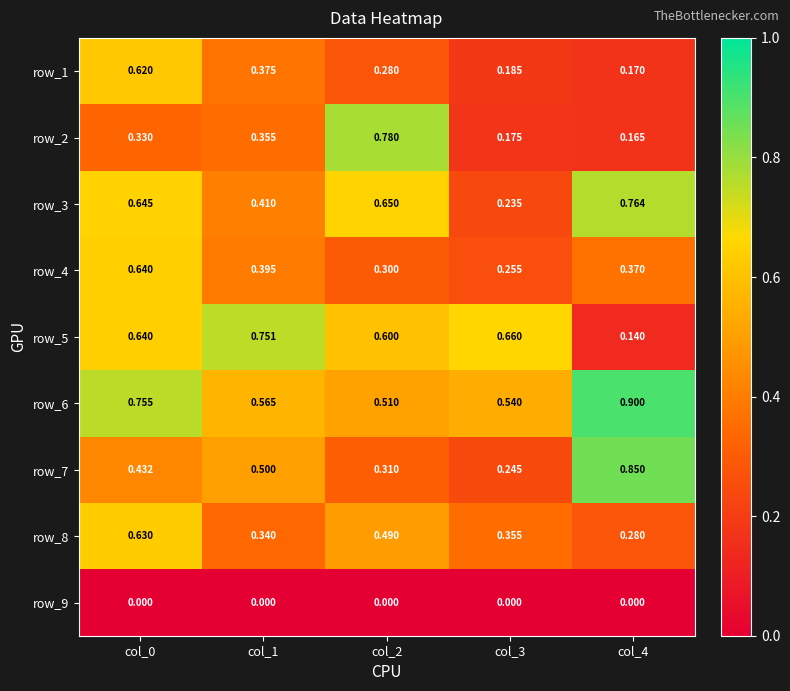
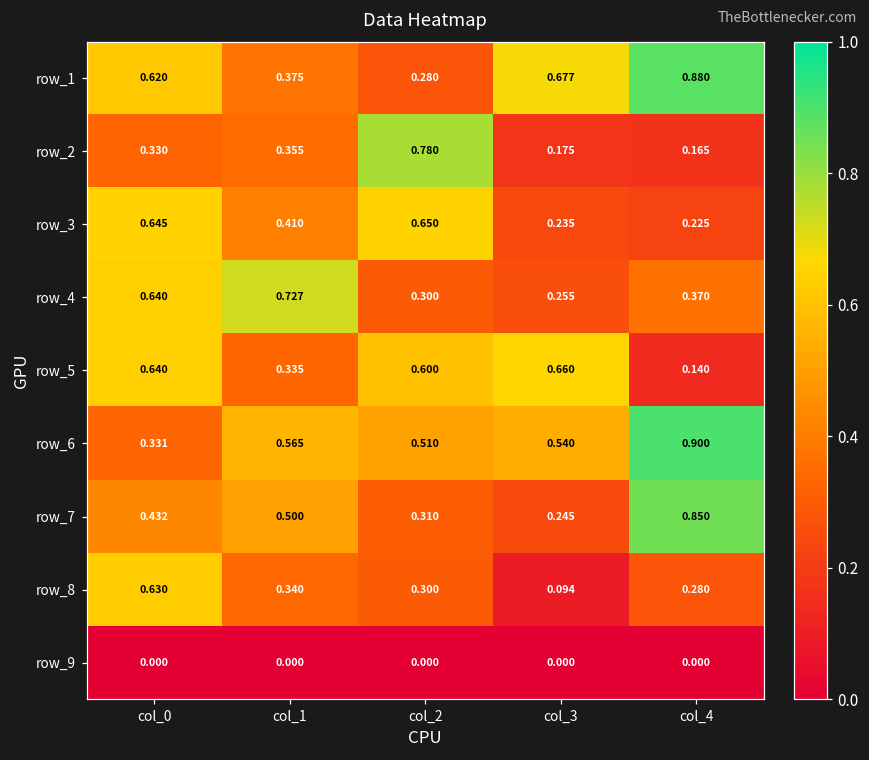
  {
    "row_1": {
      "col_0": 0.620,
      "col_1": 0.375,
      "col_2": 0.280,
-     "col_3": 0.185,
-     "col_4": 0.170
+     "col_3": 0.677,
+     "col_4": 0.880
    },
    "row_2": {
      "col_0": 0.330,
      "col_1": 0.355,
      "col_2": 0.780,
      "col_3": 0.175,
      "col_4": 0.165
    },
    "row_3": {
      "col_0": 0.645,
      "col_1": 0.410,
      "col_2": 0.650,
      "col_3": 0.235,
-     "col_4": 0.764
+     "col_4": 0.225
    },
    "row_4": {
      "col_0": 0.640,
-     "col_1": 0.395,
+     "col_1": 0.727,
      "col_2": 0.300,
      "col_3": 0.255,
      "col_4": 0.370
    },
    "row_5": {
      "col_0": 0.640,
-     "col_1": 0.751,
+     "col_1": 0.335,
      "col_2": 0.600,
      "col_3": 0.660,
      "col_4": 0.140
    },
    "row_6": {
-     "col_0": 0.755,
+     "col_0": 0.331,
      "col_1": 0.565,
      "col_2": 0.510,
      "col_3": 0.540,
      "col_4": 0.900
    },
    "row_7": {
      "col_0": 0.432,
      "col_1": 0.500,
      "col_2": 0.310,
      "col_3": 0.245,
      "col_4": 0.850
    },
    "row_8": {
      "col_0": 0.630,
      "col_1": 0.340,
-     "col_2": 0.490,
-     "col_3": 0.355,
+     "col_2": 0.300,
+     "col_3": 0.094,
      "col_4": 0.280
    },
    "row_9": {
      "col_0": 0.000,
      "col_1": 0.000,
      "col_2": 0.000,
      "col_3": 0.000,
      "col_4": 0.000
    }
  }
